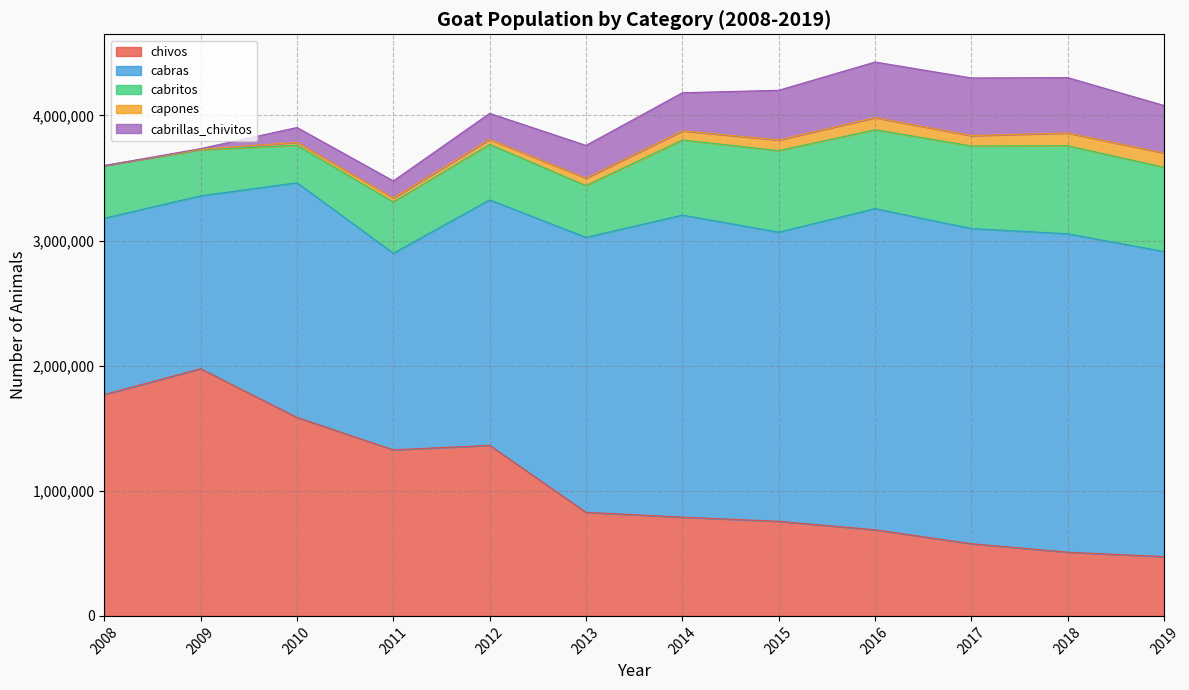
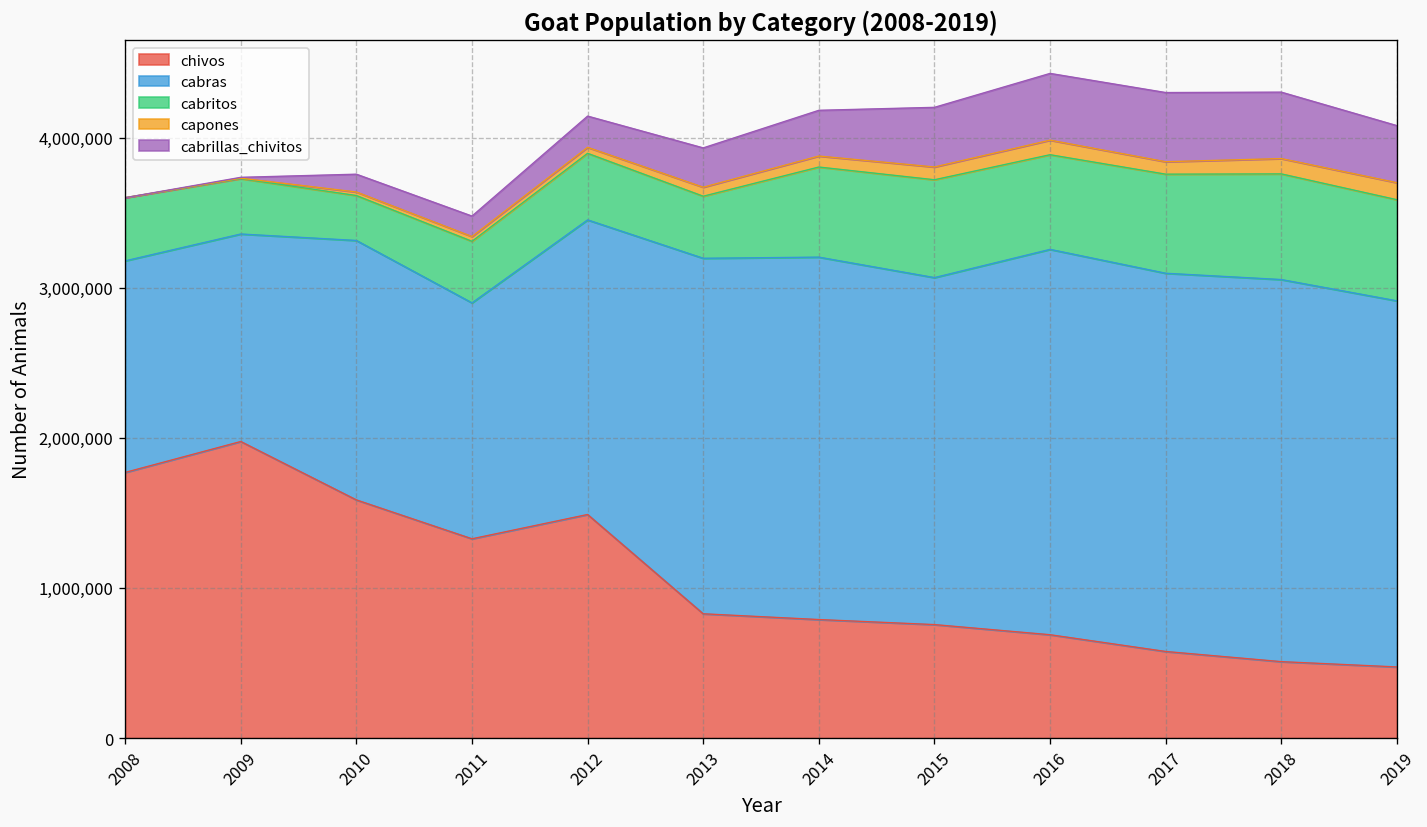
  {
    "chivos": {
      "2008": "1,770,000",
      "2009": "1,980,000",
      "2010": "1,590,000",
      "2011": "1,330,000",
-     "2012": "1,360,000",
+     "2012": "1,490,000",
      "2013": "830,000",
      "2014": "790,000",
      "2015": "760,000",
      "2016": "690,000",
      "2017": "580,000",
      "2018": "510,000",
      "2019": "470,000"
    },
    "cabras": {
      "2008": "1,410,000",
      "2009": "1,380,000",
-     "2010": "1,880,000",
+     "2010": "1,730,000",
      "2011": "1,570,000",
      "2012": "1,960,000",
-     "2013": "2,200,000",
+     "2013": "2,370,000",
      "2014": "2,410,000",
      "2015": "2,310,000",
      "2016": "2,570,000",
      "2017": "2,520,000",
      "2018": "2,540,000",
      "2019": "2,440,000"
    },
    "cabritos": {
      "2010": "300,000",
      "2011": "410,000",
      "2012": "440,000",
      "2013": "410,000",
      "2014": "600,000",
      "2015": "650,000",
      "2016": "630,000",
      "2017": "660,000",
      "2018": "700,000",
      "2019": "670,000"
    },
    "capones": {
      "2010": "20,000",
      "2011": "30,000",
      "2012": "40,000",
      "2013": "60,000",
      "2014": "70,000",
      "2015": "90,000",
      "2016": "100,000",
      "2017": "80,000",
      "2018": "100,000",
      "2019": "110,000"
    },
    "cabrillas_chivitos": {
      "2010": "120,000",
      "2011": "140,000",
      "2012": "210,000",
      "2013": "260,000",
      "2014": "300,000",
      "2015": "400,000",
      "2016": "440,000",
      "2017": "460,000",
      "2018": "440,000",
      "2019": "380,000"
    }
  }
